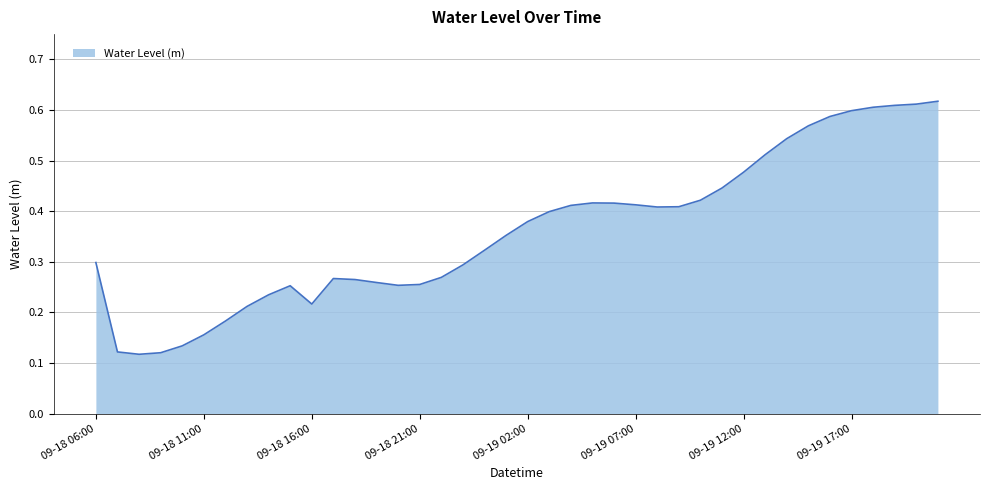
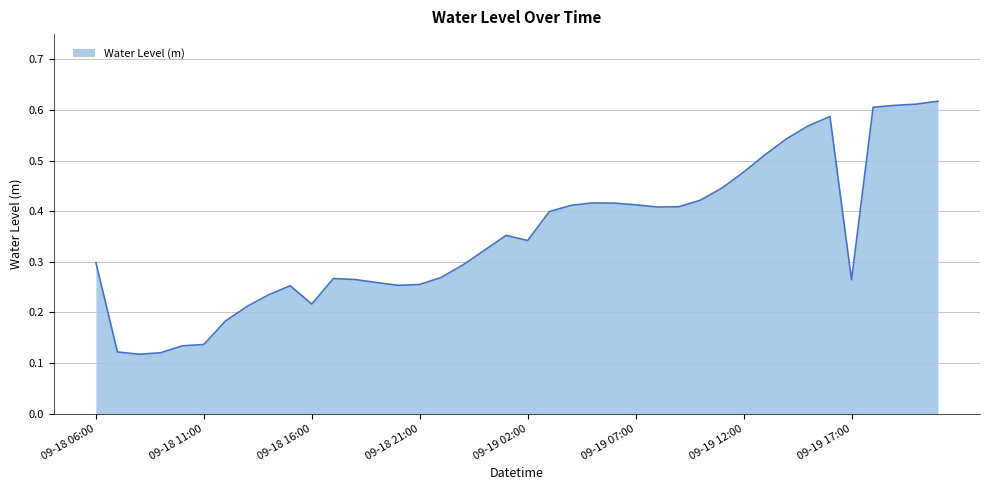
  {
    "09-18 06:00": 0.30,
-   "09-18 11:00": 0.16,
+   "09-18 11:00": 0.14,
    "09-18 16:00": 0.22,
    "09-18 21:00": 0.26,
-   "09-19 02:00": 0.38,
+   "09-19 02:00": 0.34,
    "09-19 07:00": 0.41,
    "09-19 12:00": 0.48,
-   "09-19 17:00": 0.60
+   "09-19 17:00": 0.26
  }
